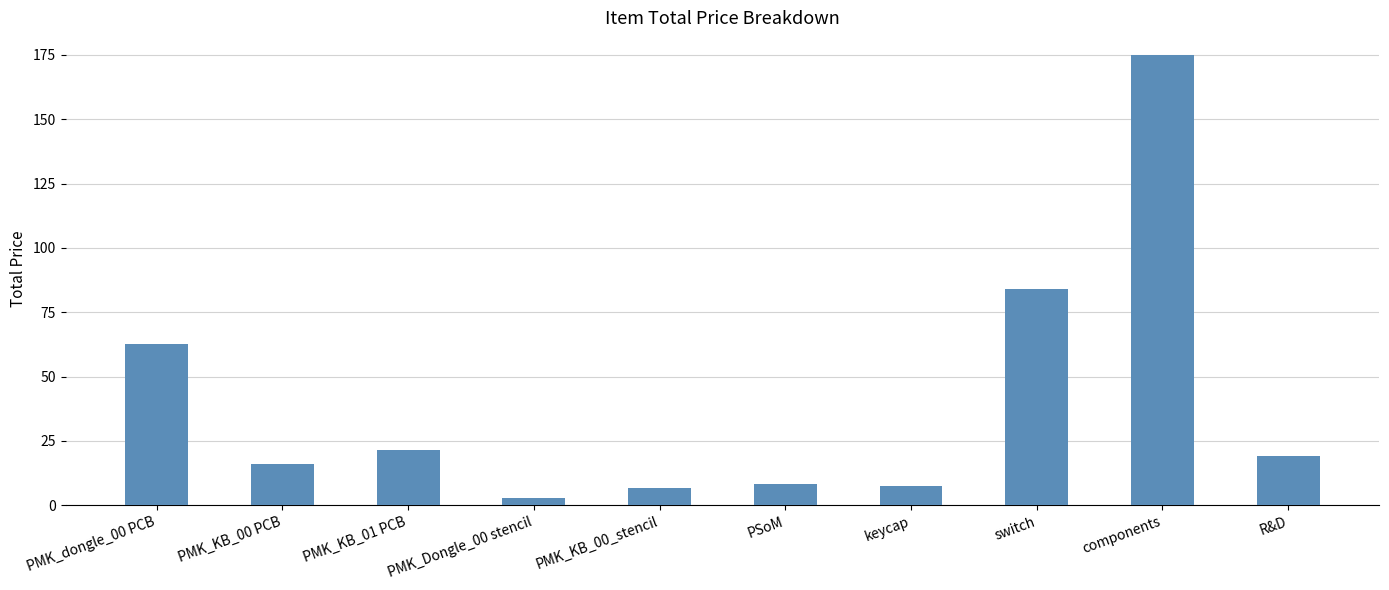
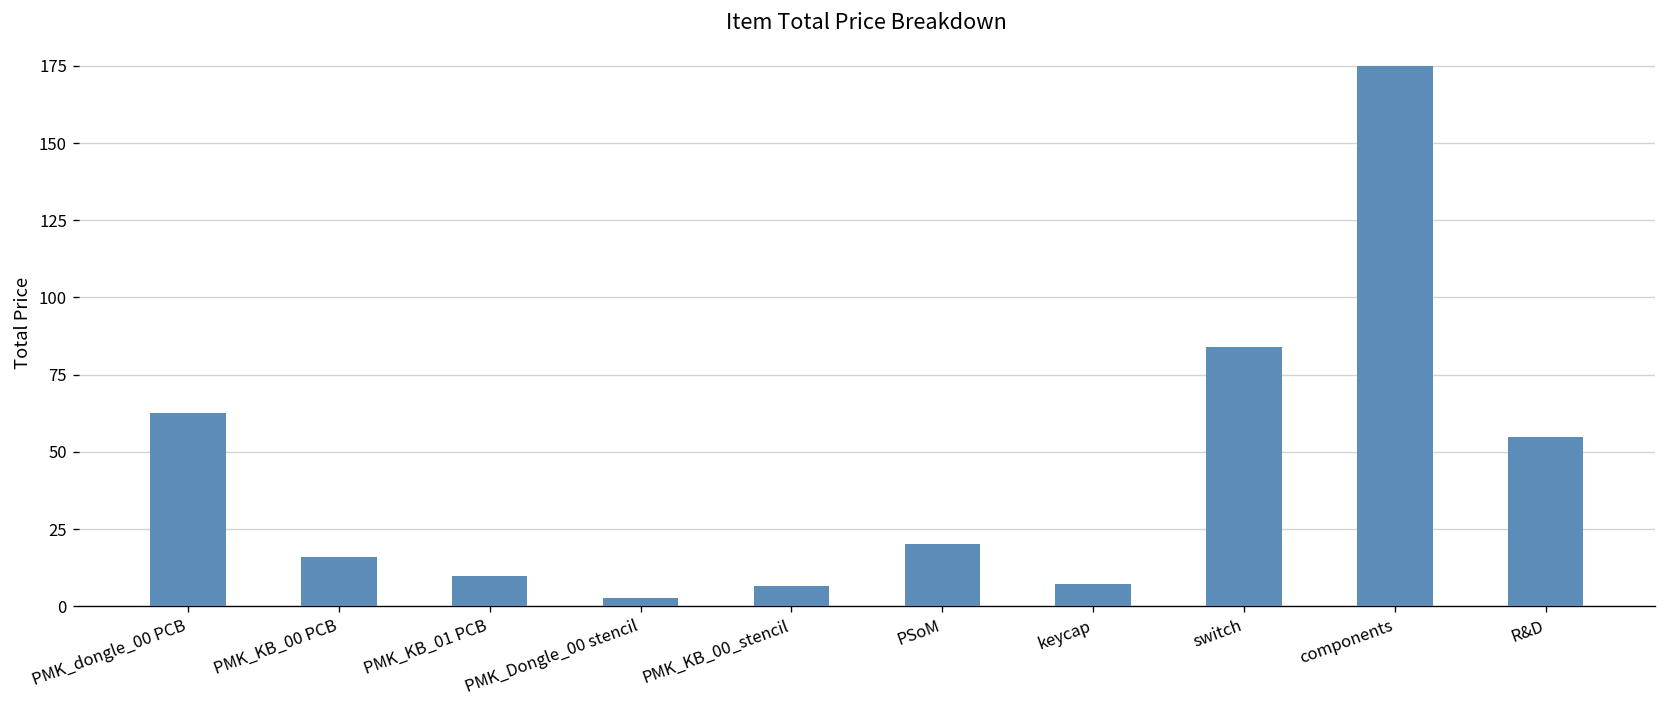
  {
    "PMK_dongle_00 PCB": 62,
    "PMK_KB_00 PCB": 16,
-   "PMK_KB_01 PCB": 21,
+   "PMK_KB_01 PCB": 10,
    "PMK_Dongle_00 stencil": 3,
    "PMK_KB_00_stencil": 7,
-   "PSoM": 8,
+   "PSoM": 20,
    "keycap": 7,
    "switch": 84,
    "components": 175,
-   "R&D": 19
+   "R&D": 55
  }
